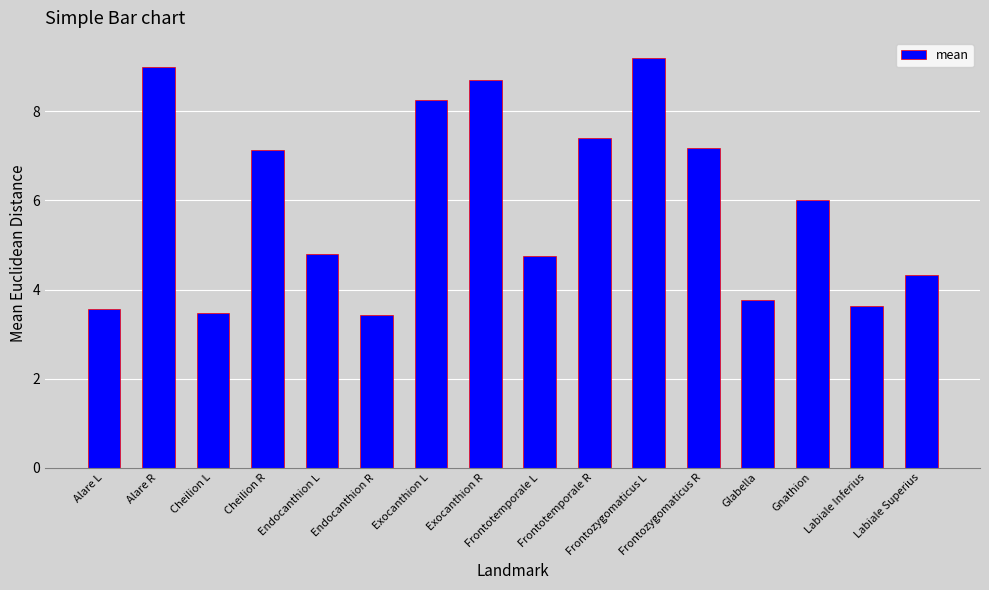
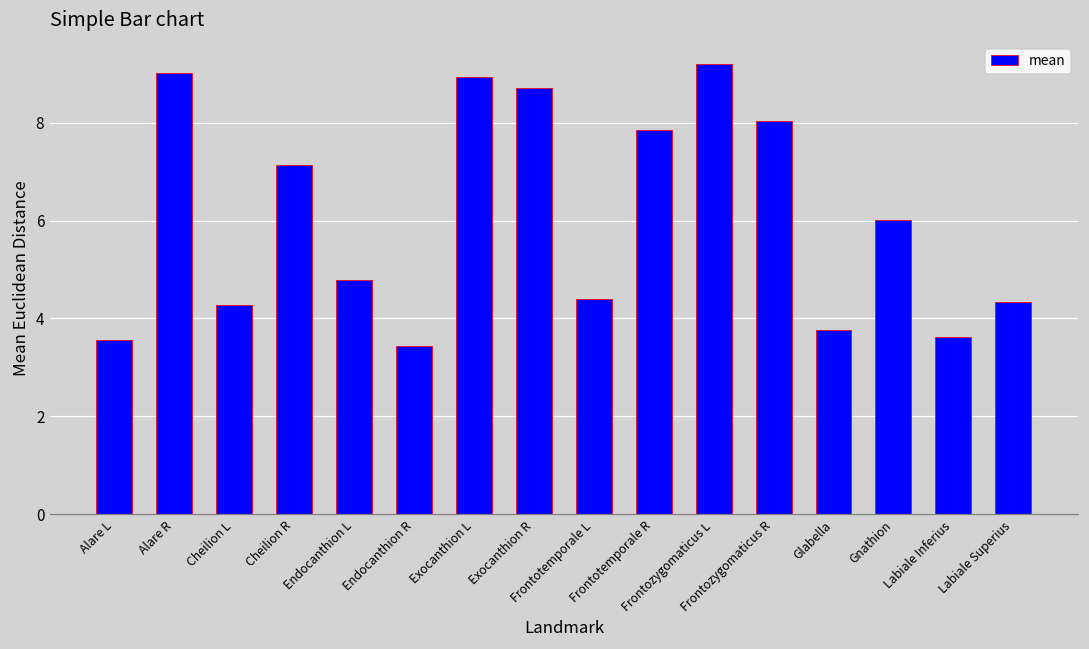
  {
    "Alare L": 3.6,
    "Alare R": 9.0,
-   "Cheilion L": 3.5,
+   "Cheilion L": 4.3,
    "Cheilion R": 7.1,
    "Endocanthion L": 4.8,
    "Endocanthion R": 3.4,
-   "Exocanthion L": 8.2,
+   "Exocanthion L": 8.9,
    "Exocanthion R": 8.7,
-   "Frontotemporale L": 4.8,
-   "Frontotemporale R": 7.4,
+   "Frontotemporale L": 4.4,
+   "Frontotemporale R": 7.8,
    "Frontozygomaticus L": 9.2,
-   "Frontozygomaticus R": 7.2,
+   "Frontozygomaticus R": 8.0,
    "Glabella": 3.8,
    "Gnathion": 6.0,
    "Labiale Inferius": 3.6,
    "Labiale Superius": 4.3
  }
